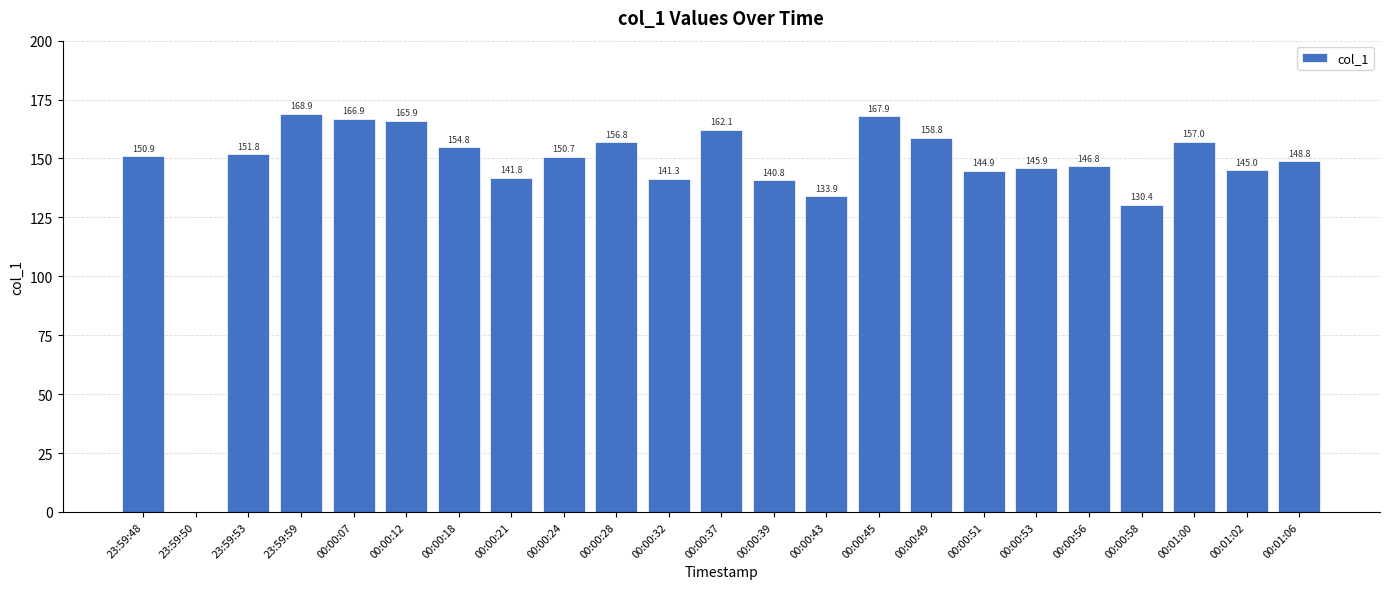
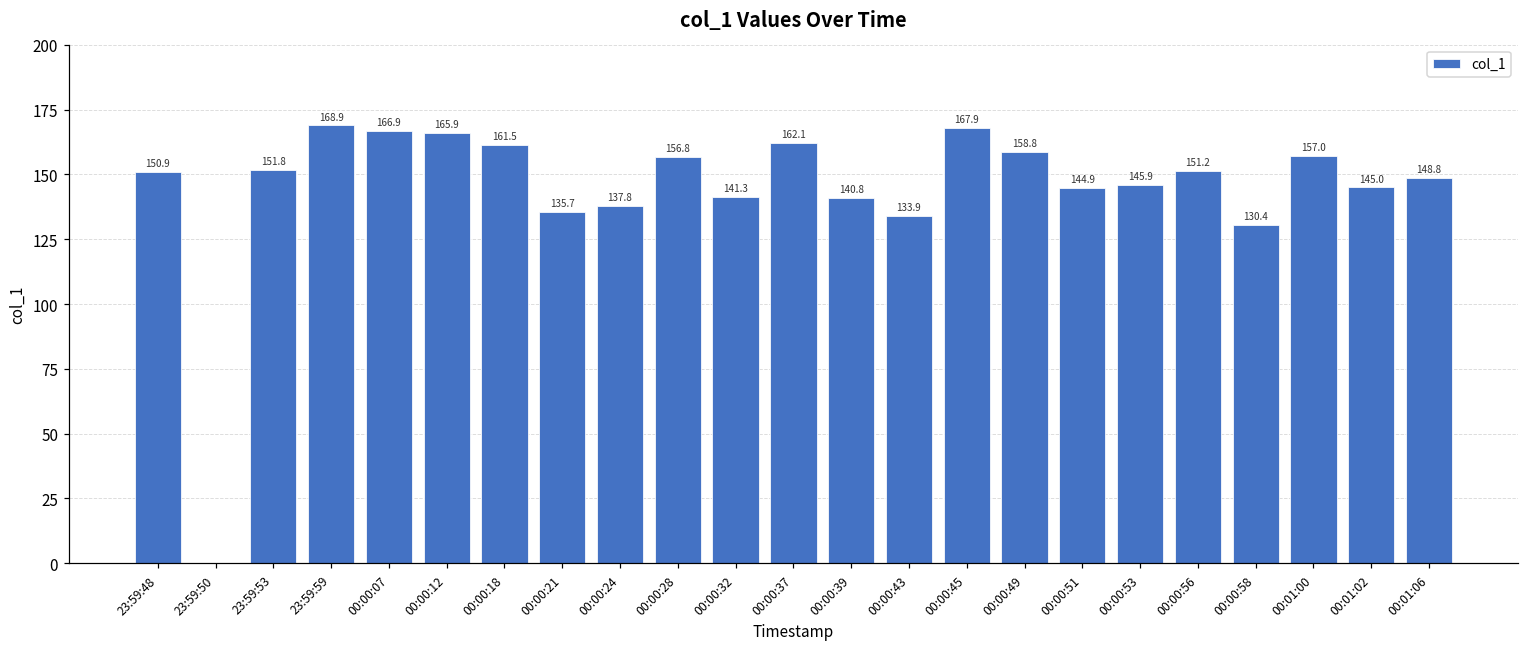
  {
    "23:59:48": 150.9,
    "23:59:53": 151.8,
    "23:59:59": 168.9,
    "00:00:07": 166.9,
    "00:00:12": 165.9,
-   "00:00:18": 154.8,
-   "00:00:21": 141.8,
-   "00:00:24": 150.7,
+   "00:00:18": 161.5,
+   "00:00:21": 135.7,
+   "00:00:24": 137.8,
    "00:00:28": 156.8,
    "00:00:32": 141.3,
    "00:00:37": 162.1,
    "00:00:39": 140.8,
    "00:00:43": 133.9,
    "00:00:45": 167.9,
    "00:00:49": 158.8,
    "00:00:51": 144.9,
    "00:00:53": 145.9,
-   "00:00:56": 146.8,
+   "00:00:56": 151.2,
    "00:00:58": 130.4,
    "00:01:00": 157.0,
    "00:01:02": 145.0,
    "00:01:06": 148.8
  }
